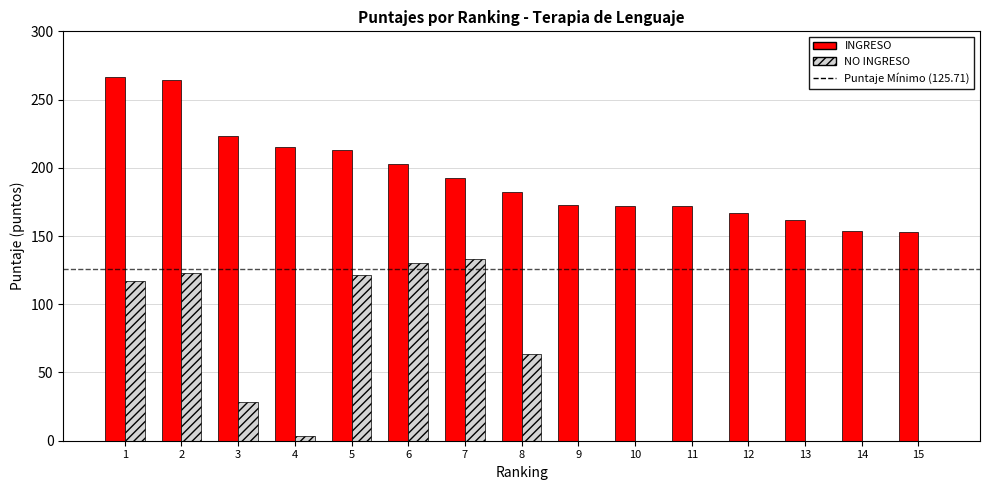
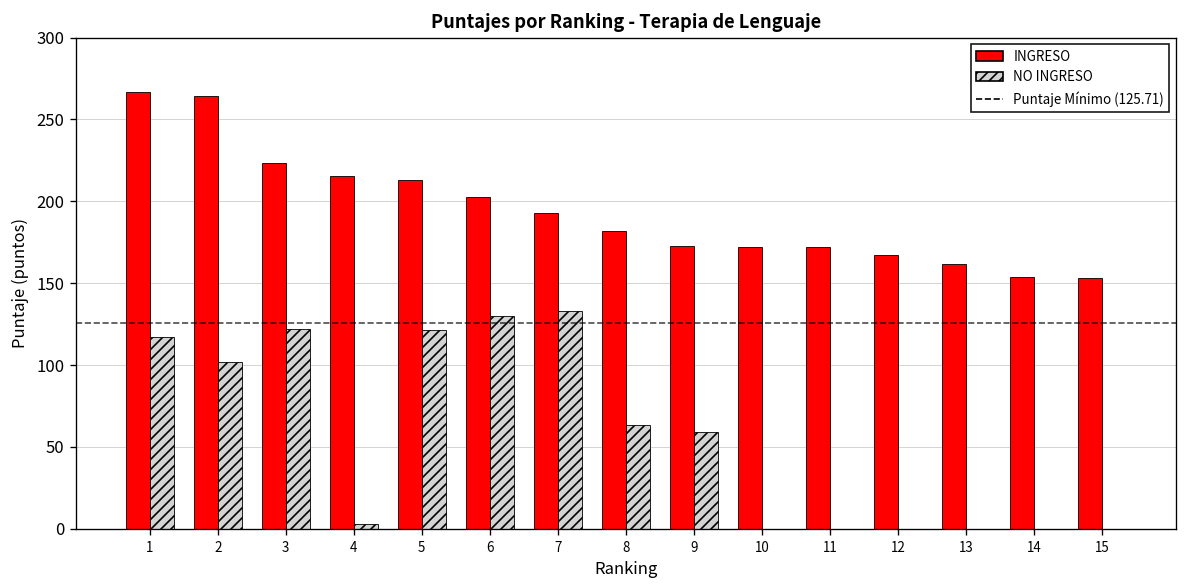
  {
    "INGRESO": {
      "1": 267,
      "2": 264,
      "3": 223,
      "4": 215,
      "5": 213,
      "6": 203,
      "7": 193,
      "8": 182,
      "9": 173,
      "10": 172,
      "11": 172,
      "12": 167,
      "13": 162,
      "14": 154,
      "15": 153
    },
    "NO INGRESO": {
      "1": 117,
-     "2": 123,
-     "3": 28,
+     "2": 102,
+     "3": 122,
      "4": 3,
      "5": 122,
      "6": 130,
      "7": 133,
      "8": 63,
-     "9": 0,
+     "9": 59,
      "10": 0,
      "11": 0,
      "12": 0,
      "13": 0,
      "14": 0,
      "15": 0
    }
  }
